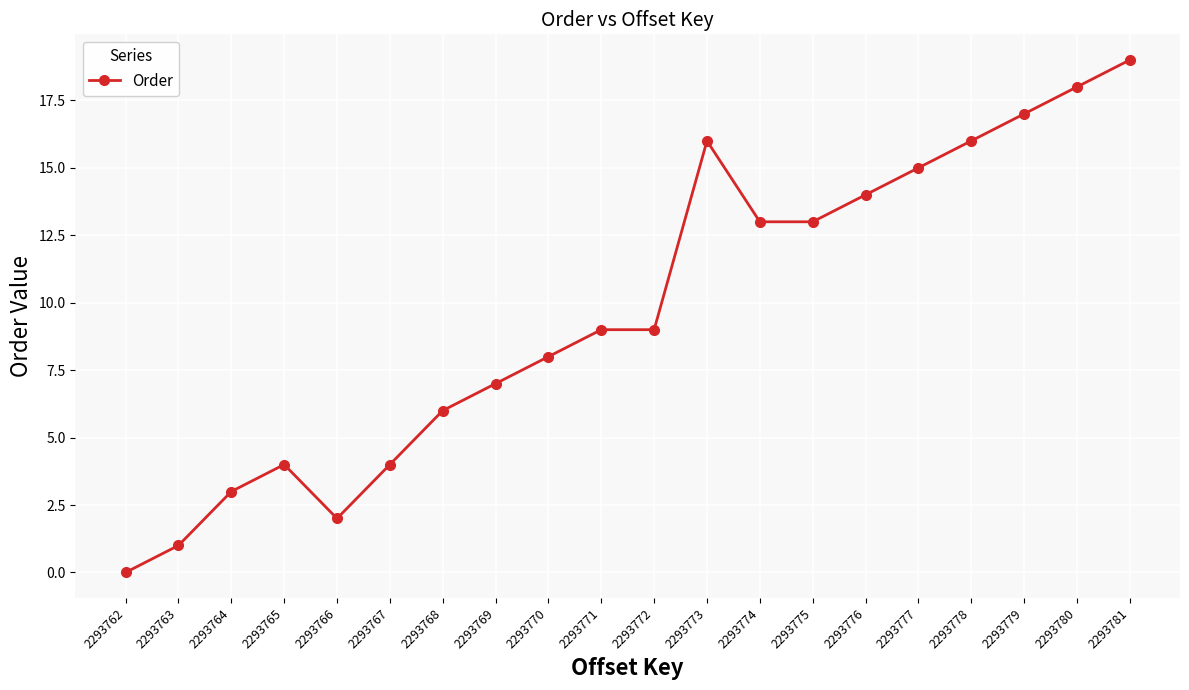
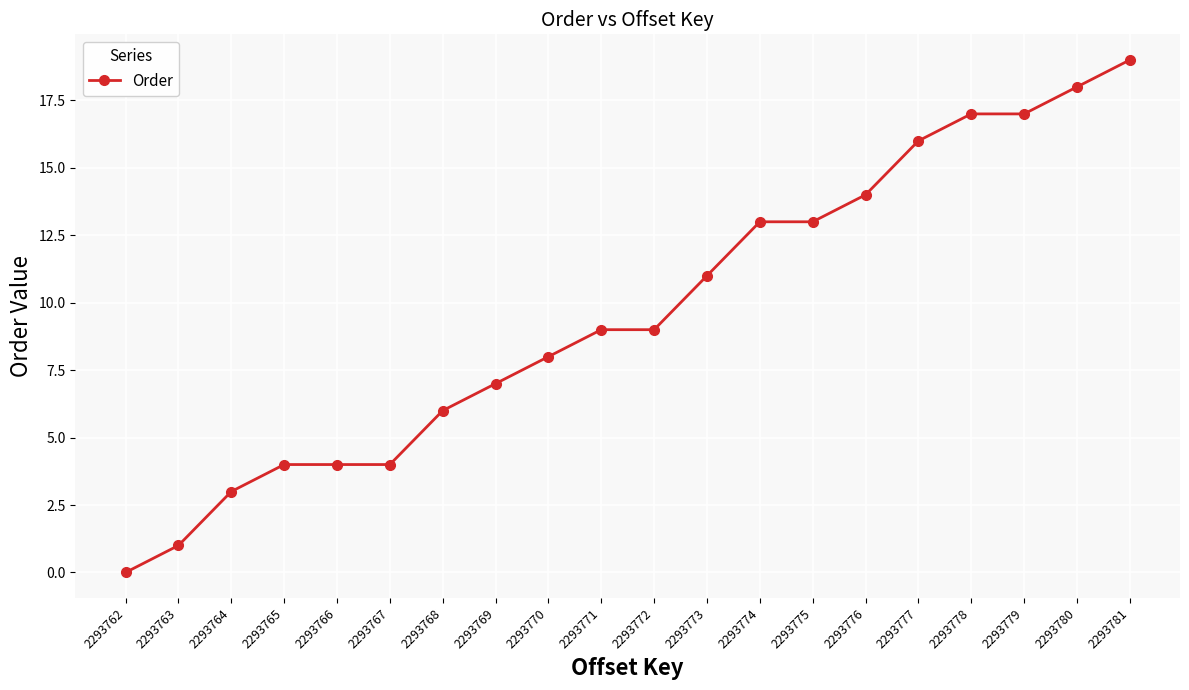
  {
    "2293762": 0,
    "2293763": 1,
    "2293764": 3,
    "2293765": 4,
-   "2293766": 2,
+   "2293766": 4,
    "2293767": 4,
    "2293768": 6,
    "2293769": 7,
    "2293770": 8,
    "2293771": 9,
    "2293772": 9,
-   "2293773": 16,
+   "2293773": 11,
    "2293774": 13,
    "2293775": 13,
    "2293776": 14,
-   "2293777": 15,
-   "2293778": 16,
+   "2293777": 16,
+   "2293778": 17,
    "2293779": 17,
    "2293780": 18,
    "2293781": 19
  }
